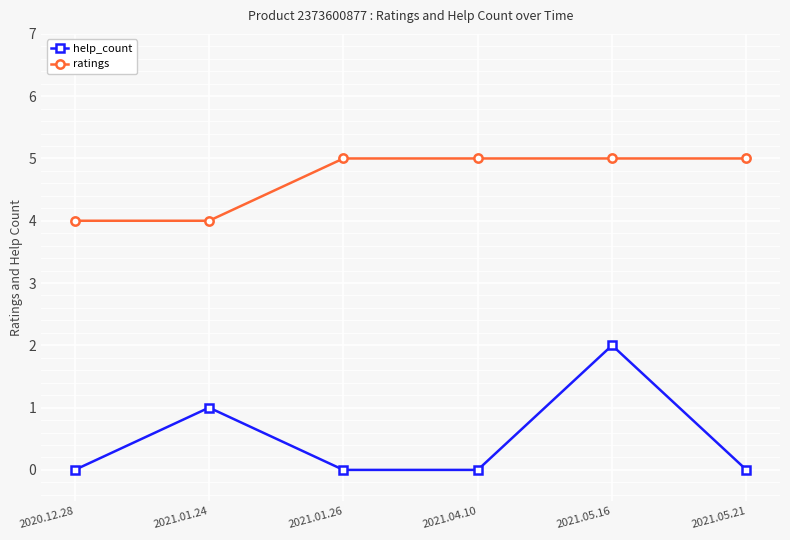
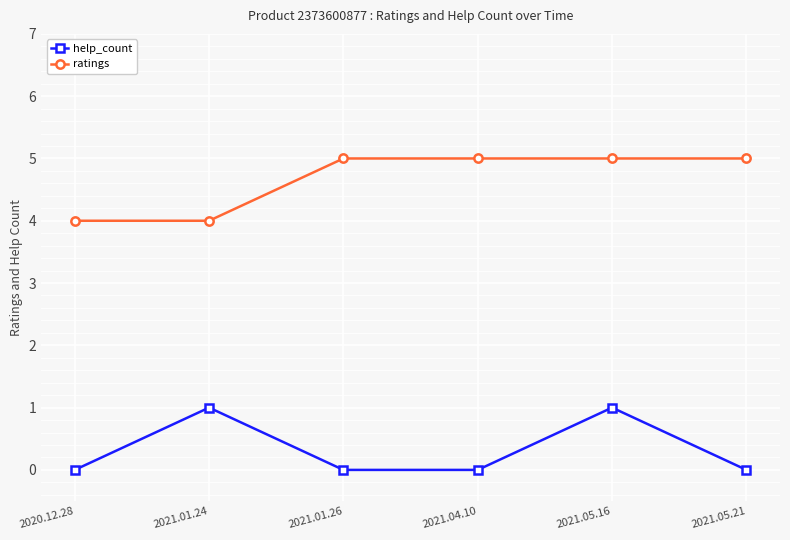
  {
    "help_count": {
      "2020.12.28": 0,
      "2021.01.24": 1,
      "2021.01.26": 0,
      "2021.04.10": 0,
-     "2021.05.16": 2,
+     "2021.05.16": 1,
      "2021.05.21": 0
    },
    "ratings": {
      "2020.12.28": 4,
      "2021.01.24": 4,
      "2021.01.26": 5,
      "2021.04.10": 5,
      "2021.05.16": 5,
      "2021.05.21": 5
    }
  }
